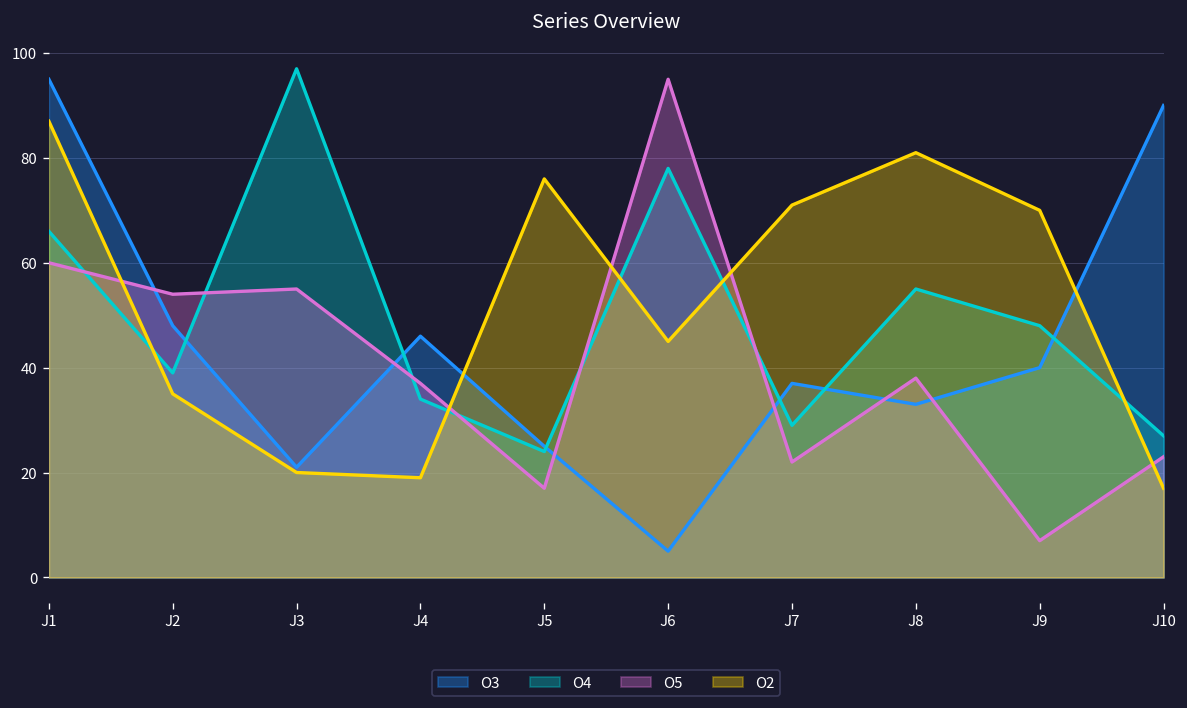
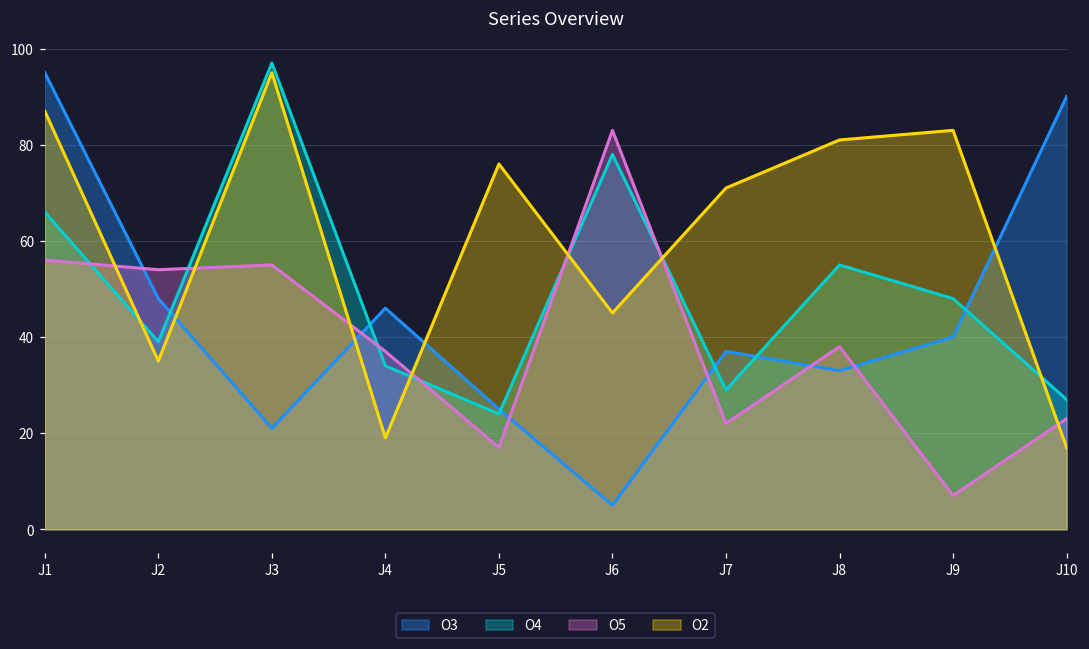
  {
    "O5": {
-     "J1": 60,
+     "J1": 56,
      "J2": 54,
      "J3": 55,
      "J4": 37,
      "J5": 17,
-     "J6": 95,
+     "J6": 83,
      "J7": 22,
      "J8": 38,
      "J9": 7,
      "J10": 23
    },
    "O2": {
      "J1": 87,
      "J2": 35,
-     "J3": 20,
+     "J3": 95,
      "J4": 19,
      "J5": 76,
      "J6": 45,
      "J7": 71,
      "J8": 81,
-     "J9": 70,
+     "J9": 83,
      "J10": 17
    }
  }
